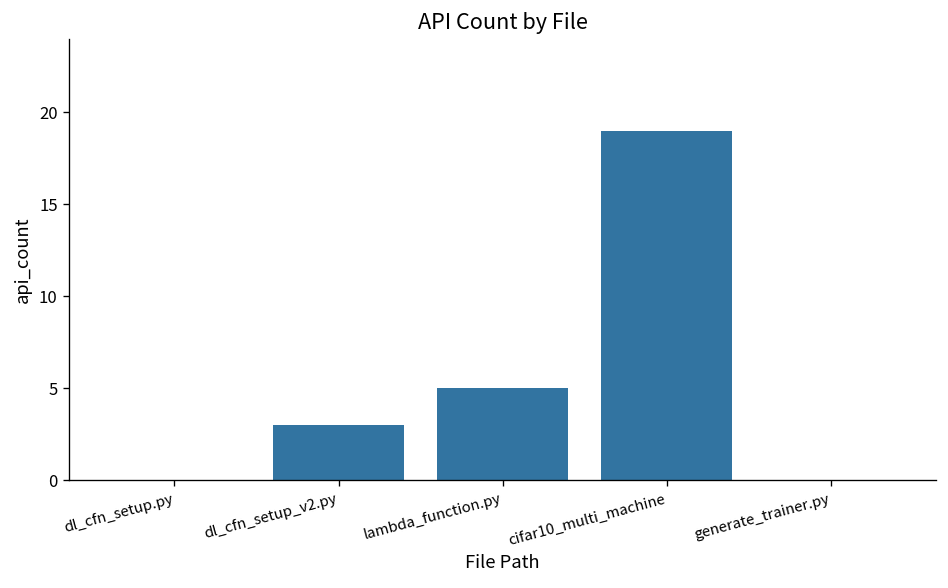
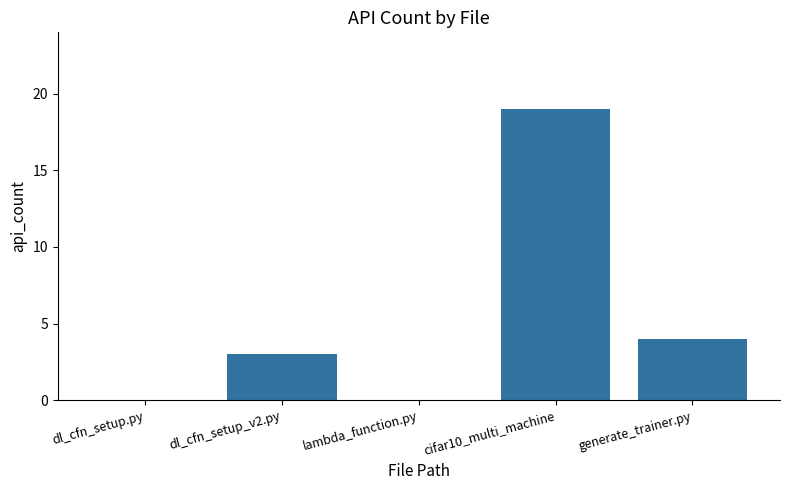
  {
    "dl_cfn_setup.py": 0,
    "dl_cfn_setup_v2.py": 3,
-   "lambda_function.py": 5,
+   "lambda_function.py": 0,
    "cifar10_multi_machine": 19,
-   "generate_trainer.py": 0
+   "generate_trainer.py": 4
  }
